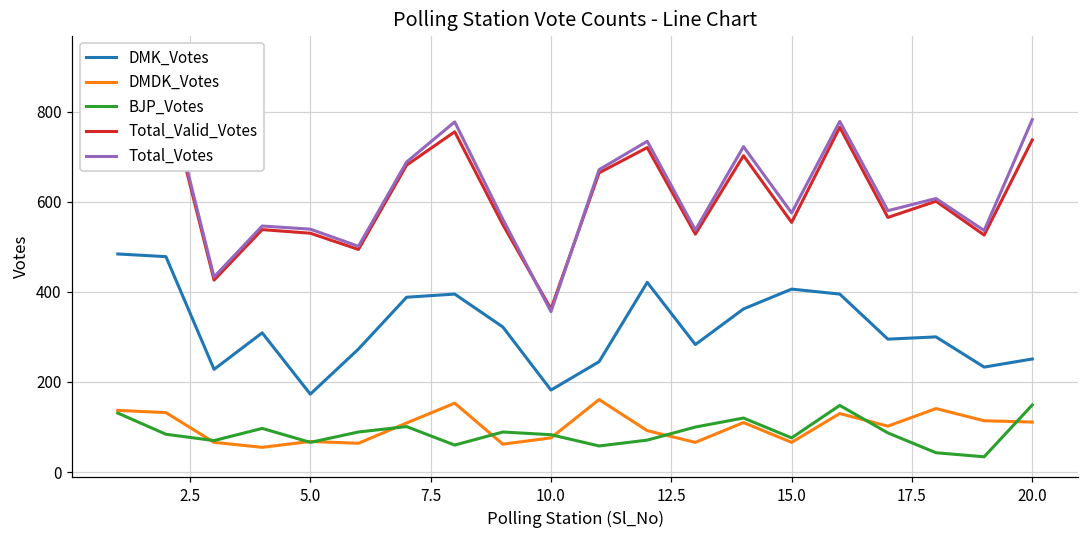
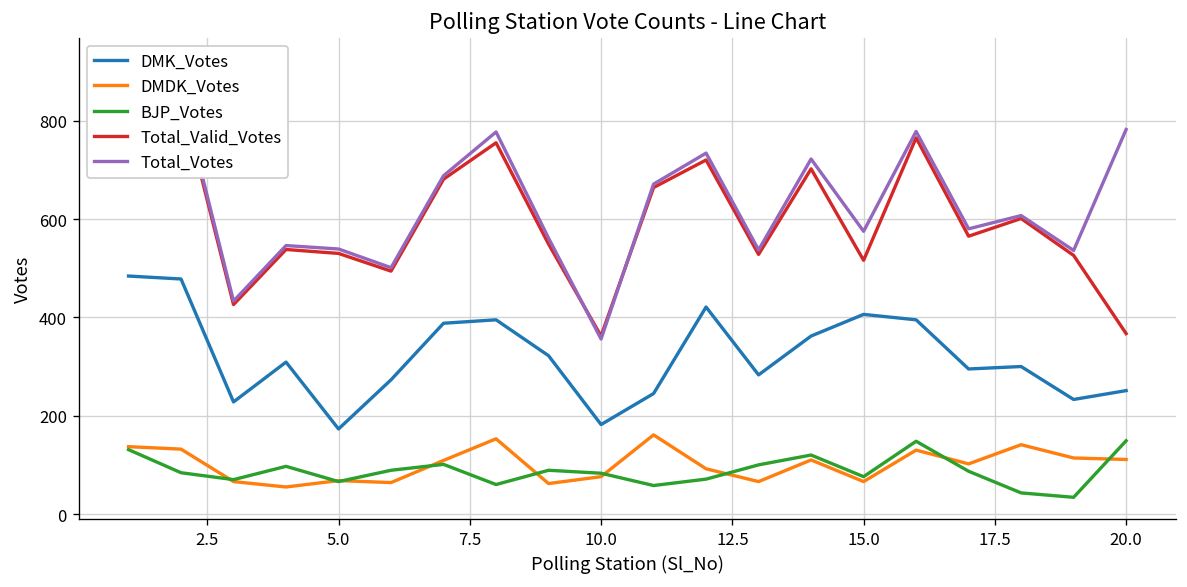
  {
    "DMK_Votes": {
      "5.0": 170,
      "10.0": 180,
      "15.0": 410,
      "20.0": 250
    },
    "DMDK_Votes": {
      "10.0": 80,
      "15.0": 70,
      "20.0": 110
    },
    "BJP_Votes": {
      "10.0": 80,
      "15.0": 80,
      "20.0": 150
    },
    "Total_Valid_Votes": {
      "5.0": 530,
-     "15.0": 550,
-     "20.0": 740
+     "15.0": 520,
+     "20.0": 370
    },
    "Total_Votes": {
      "5.0": 540,
      "15.0": 580,
      "20.0": 780
    }
  }
